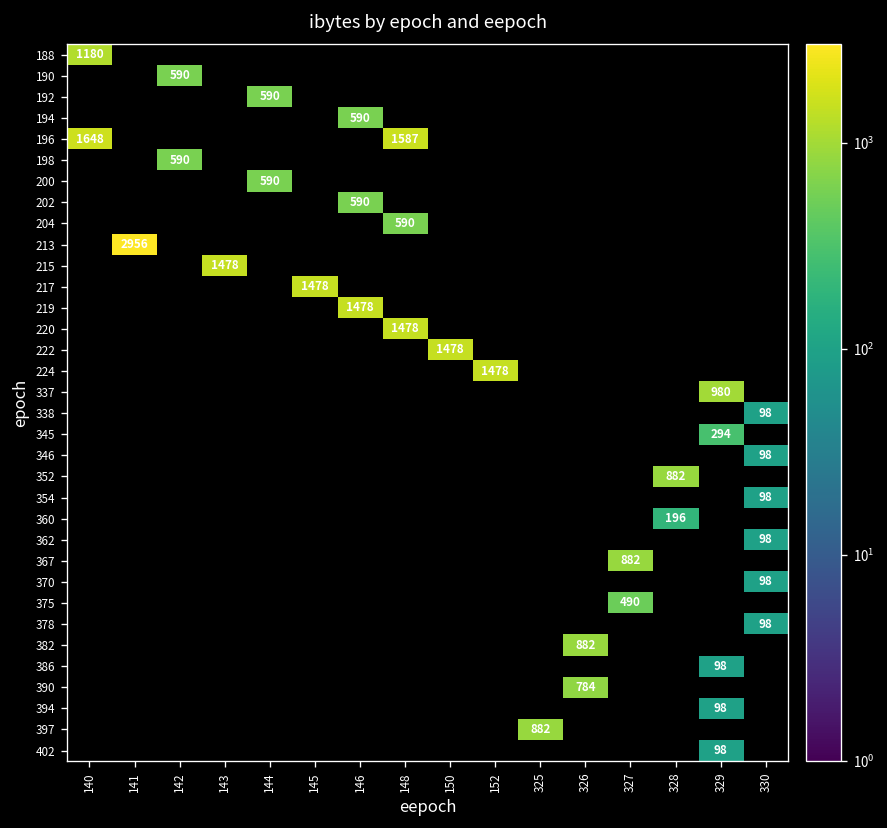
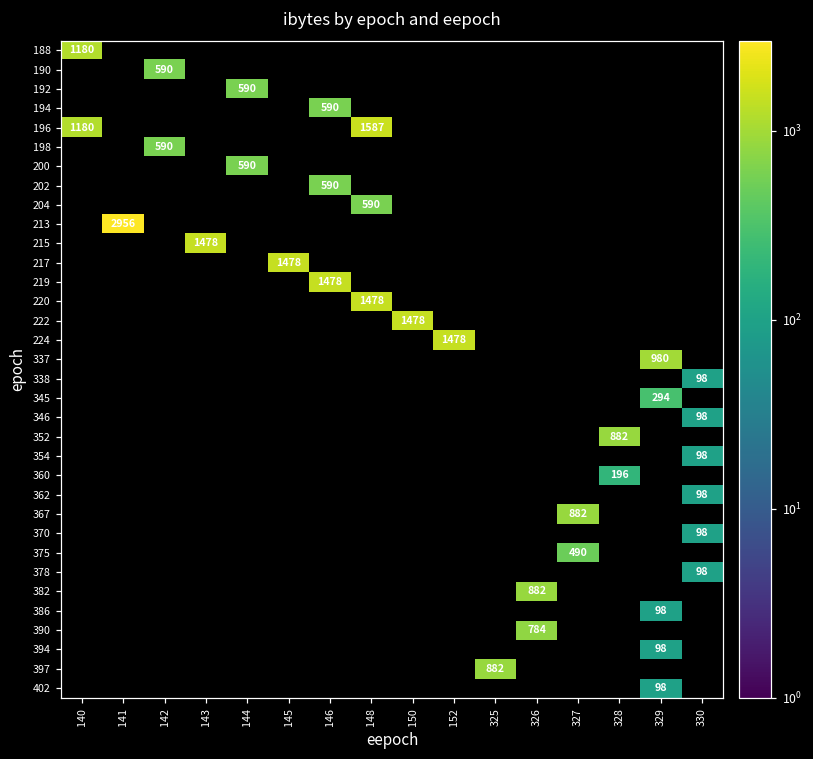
  {
    "188": {
      "140": 1180
    },
    "190": {
      "142": 590
    },
    "192": {
      "144": 590
    },
    "194": {
      "146": 590
    },
    "196": {
-     "140": 1648,
+     "140": 1180,
      "148": 1587
    },
    "198": {
      "142": 590
    },
    "200": {
      "144": 590
    },
    "202": {
      "146": 590
    },
    "204": {
      "148": 590
    },
    "213": {
      "141": 2956
    },
    "215": {
      "143": 1478
    },
    "217": {
      "145": 1478
    },
    "219": {
      "146": 1478
    },
    "220": {
      "148": 1478
    },
    "222": {
      "150": 1478
    },
    "224": {
      "152": 1478
    },
    "337": {
      "329": 980
    },
    "338": {
      "330": 98
    },
    "345": {
      "329": 294
    },
    "346": {
      "330": 98
    },
    "352": {
      "328": 882
    },
    "354": {
      "330": 98
    },
    "360": {
      "328": 196
    },
    "362": {
      "330": 98
    },
    "367": {
      "327": 882
    },
    "370": {
      "330": 98
    },
    "375": {
      "327": 490
    },
    "378": {
      "330": 98
    },
    "382": {
      "326": 882
    },
    "386": {
      "329": 98
    },
    "390": {
      "326": 784
    },
    "394": {
      "329": 98
    },
    "397": {
      "325": 882
    },
    "402": {
      "329": 98
    }
  }
